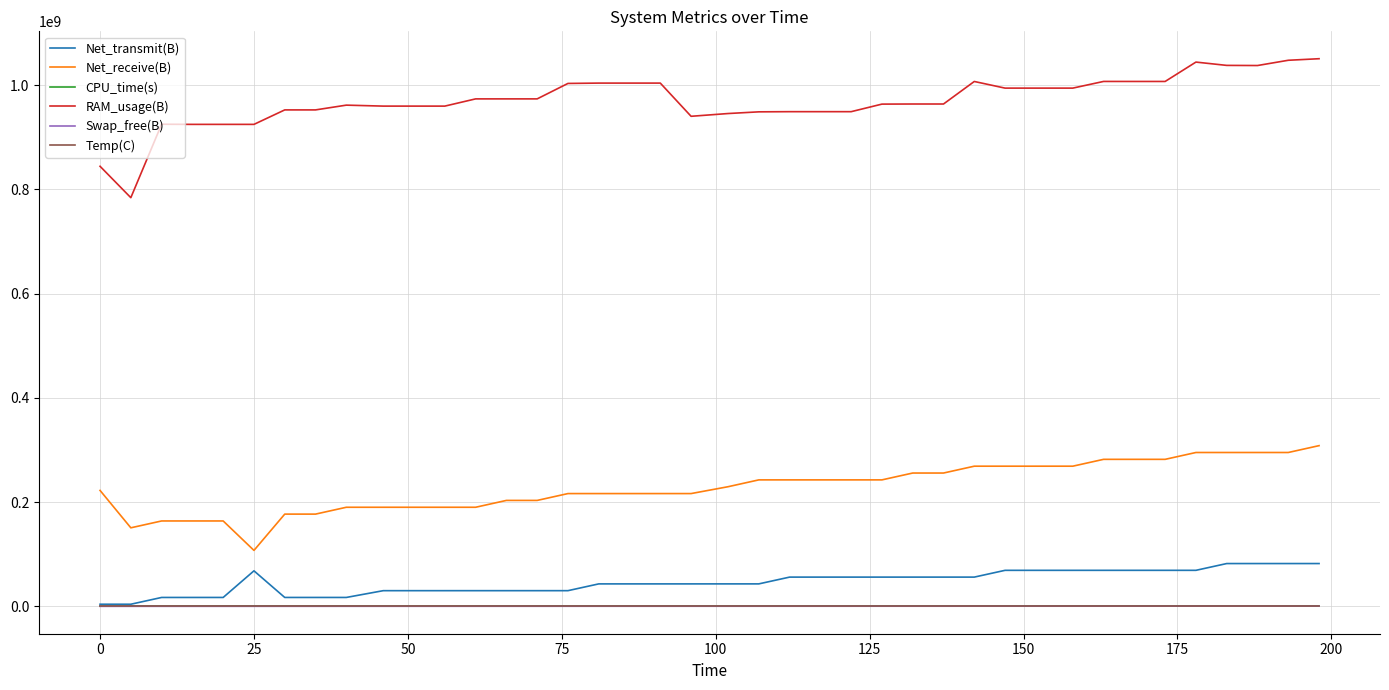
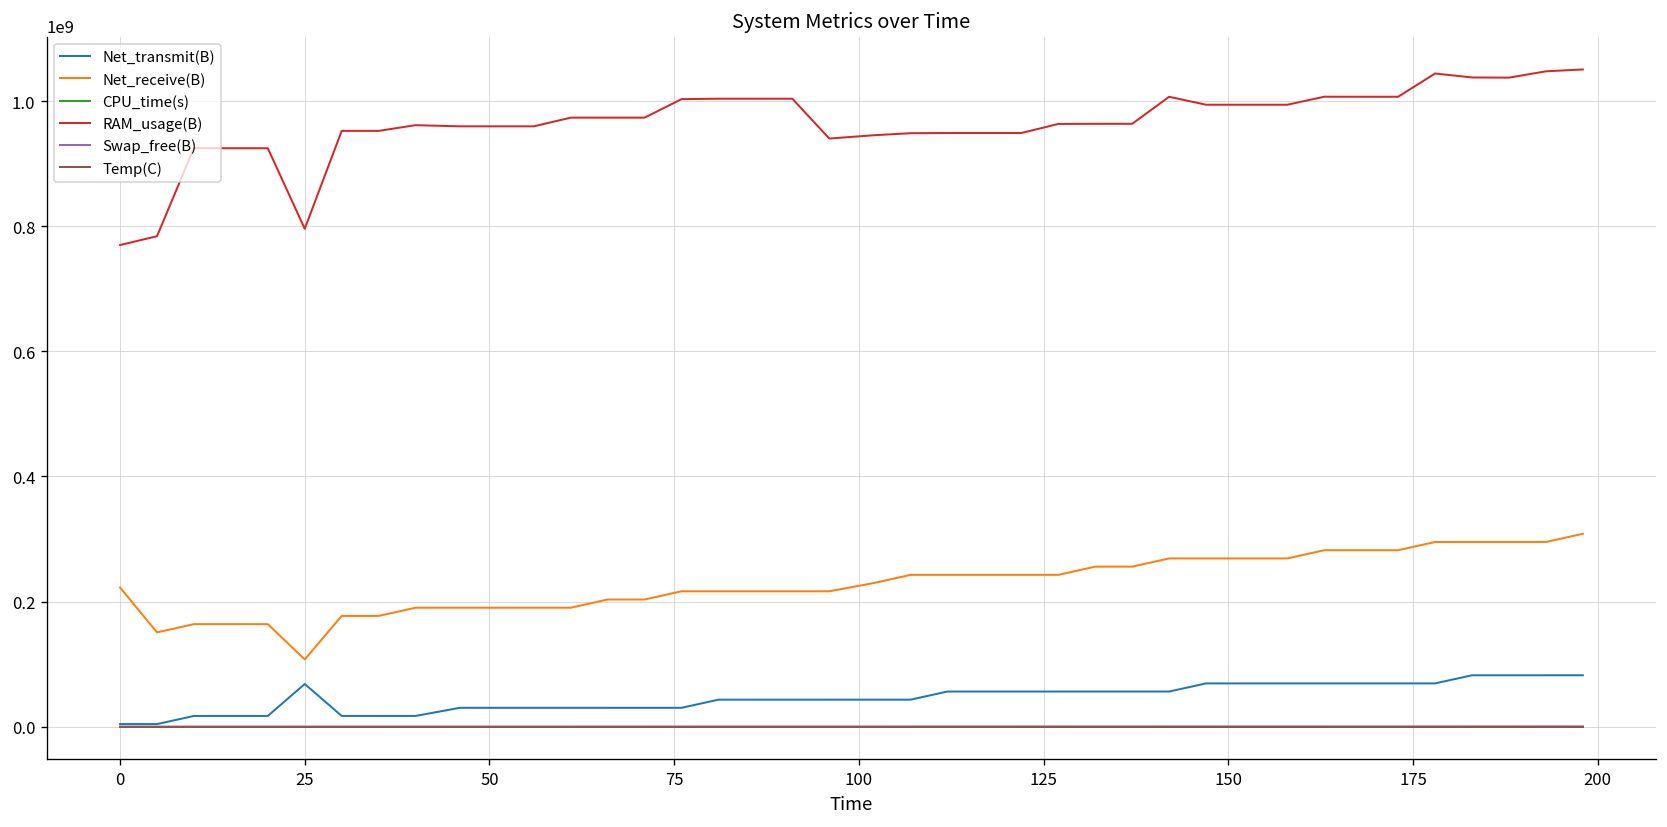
  {
    "Net_transmit(B)": {
      "25": 70000000
    },
    "Net_receive(B)": {
      "0": 220000000,
      "25": 110000000
    },
    "Temp(C)": {
      "25": 0
    },
    "RAM_usage(B)": {
-     "0": 840000000,
-     "25": 920000000
+     "0": 770000000,
+     "25": 800000000
    }
  }
